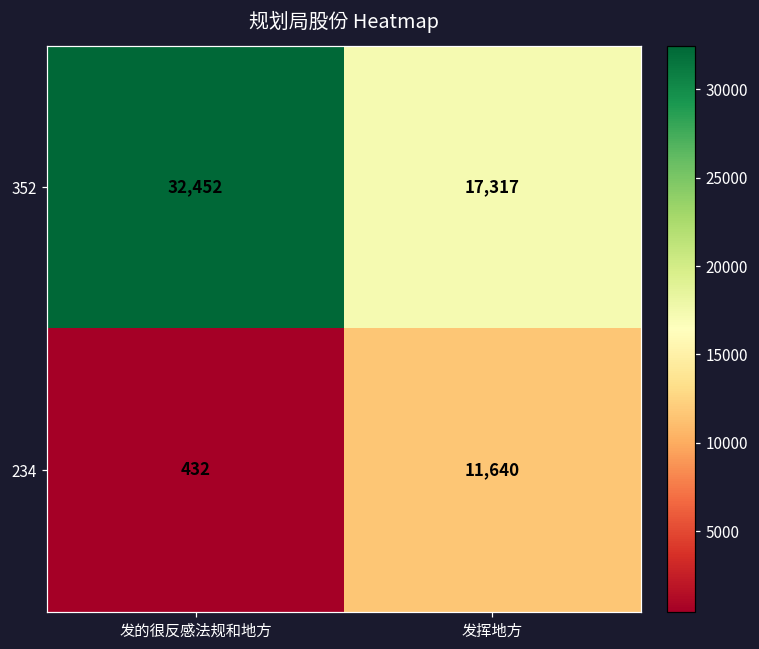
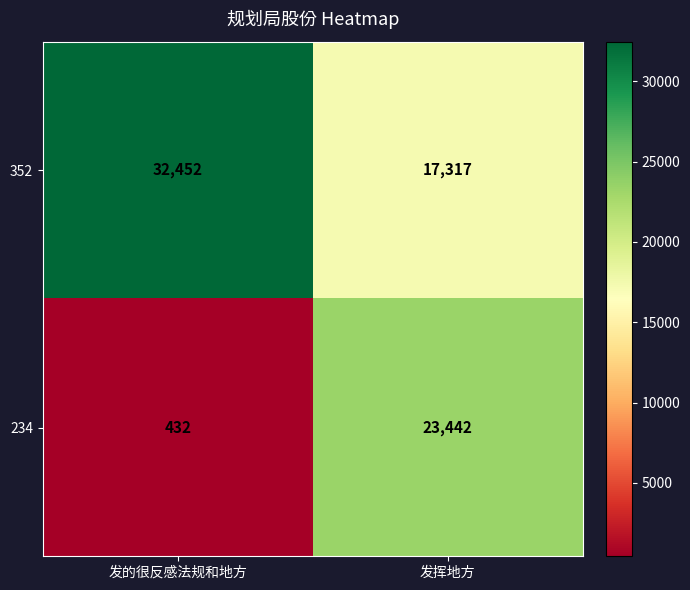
  {
    "352": {
      "发的很反感法规和地方": "32,452",
      "发挥地方": "17,317"
    },
    "234": {
      "发的很反感法规和地方": "432",
-     "发挥地方": "11,640"
+     "发挥地方": "23,442"
    }
  }
